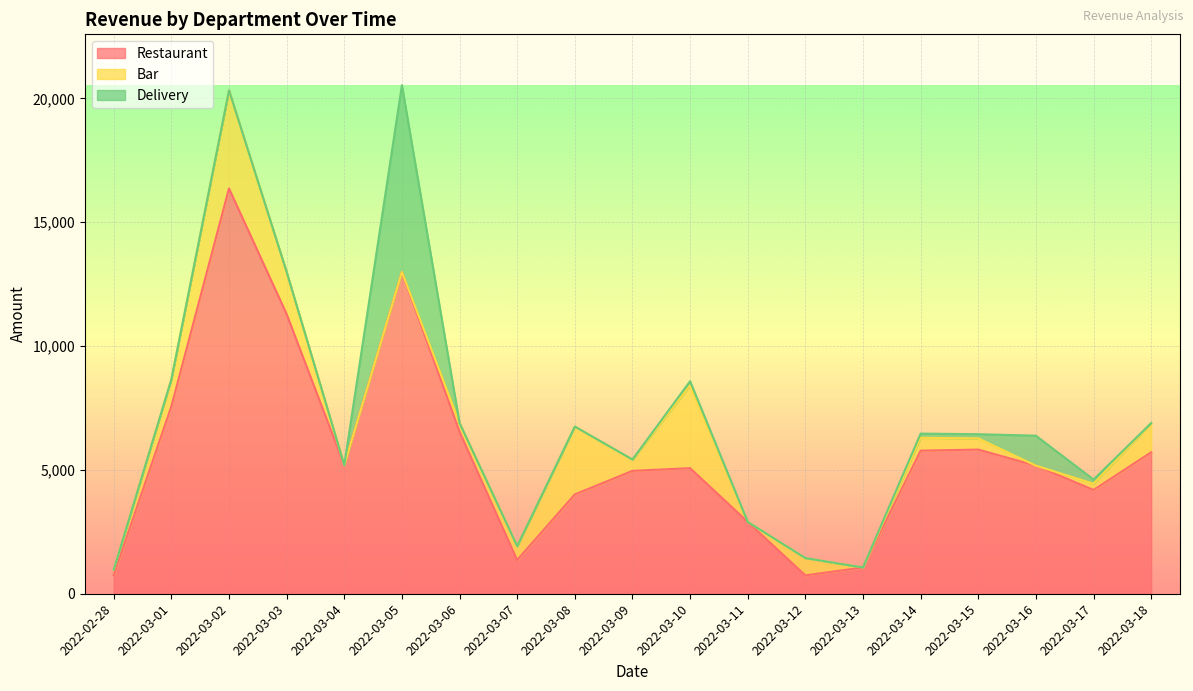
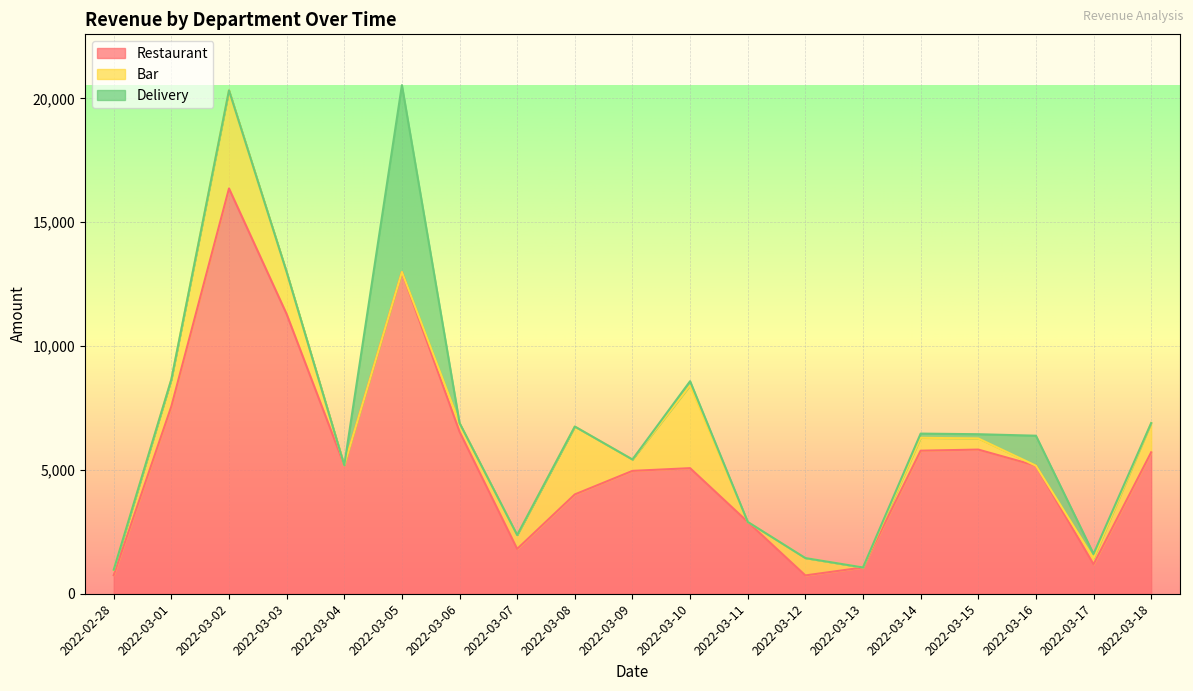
  {
    "Restaurant": {
      "2022-02-28": "800",
      "2022-03-01": "7,600",
      "2022-03-02": "16,400",
      "2022-03-03": "11,300",
      "2022-03-06": "6,500",
-     "2022-03-07": "1,400",
+     "2022-03-07": "1,800",
      "2022-03-08": "4,000",
      "2022-03-09": "5,000",
      "2022-03-10": "5,100",
      "2022-03-12": "700",
      "2022-03-14": "5,800",
      "2022-03-15": "5,800",
-     "2022-03-17": "4,200",
+     "2022-03-17": "1,200",
      "2022-03-18": "5,700"
    },
    "Bar": {
      "2022-03-10": "3,300",
      "2022-03-14": "500",
      "2022-03-15": "500",
      "2022-03-17": "300"
    },
    "Delivery": {
      "2022-03-05": "7,500",
      "2022-03-10": "200",
      "2022-03-14": "200",
      "2022-03-15": "200",
      "2022-03-16": "1,200",
      "2022-03-17": "200"
    }
  }
